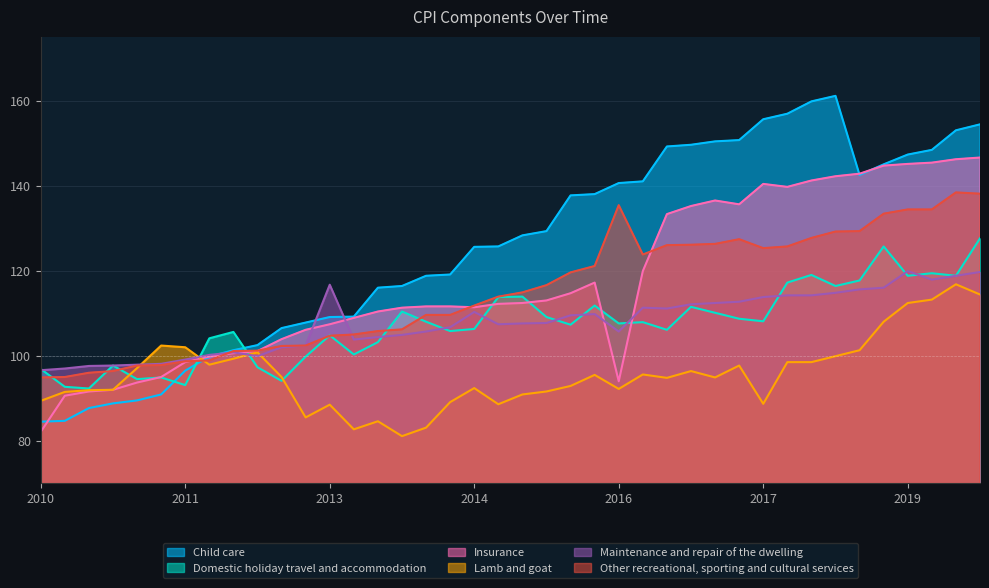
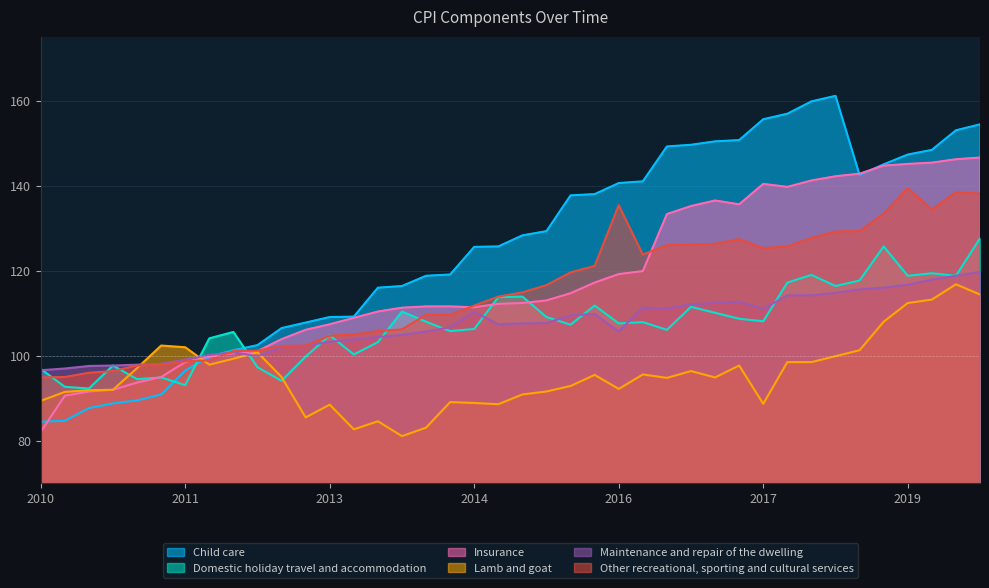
  {
    "Insurance": {
      "2010": 82,
      "2013": 107,
-     "2016": 94,
+     "2016": 119,
      "2017": 140,
      "2019": 145
    },
    "Lamb and goat": {
      "2010": 89,
      "2011": 102,
      "2013": 89,
-     "2014": 92,
+     "2014": 89,
      "2016": 92,
      "2017": 89,
      "2019": 112
    },
    "Maintenance and repair of the dwelling": {
-     "2013": 117,
+     "2013": 103,
      "2014": 110,
      "2016": 106,
-     "2017": 114,
-     "2019": 120
+     "2017": 111,
+     "2019": 117
    },
    "Other recreational, sporting and cultural services": {
      "2010": 95,
      "2016": 135,
      "2017": 125,
-     "2019": 134
+     "2019": 139
    }
  }
